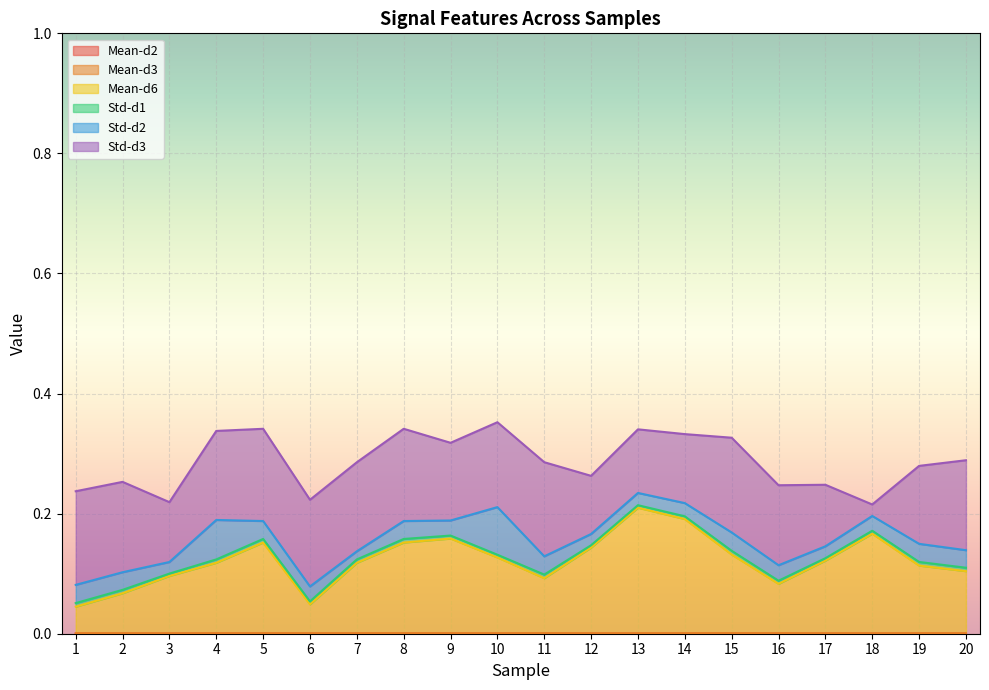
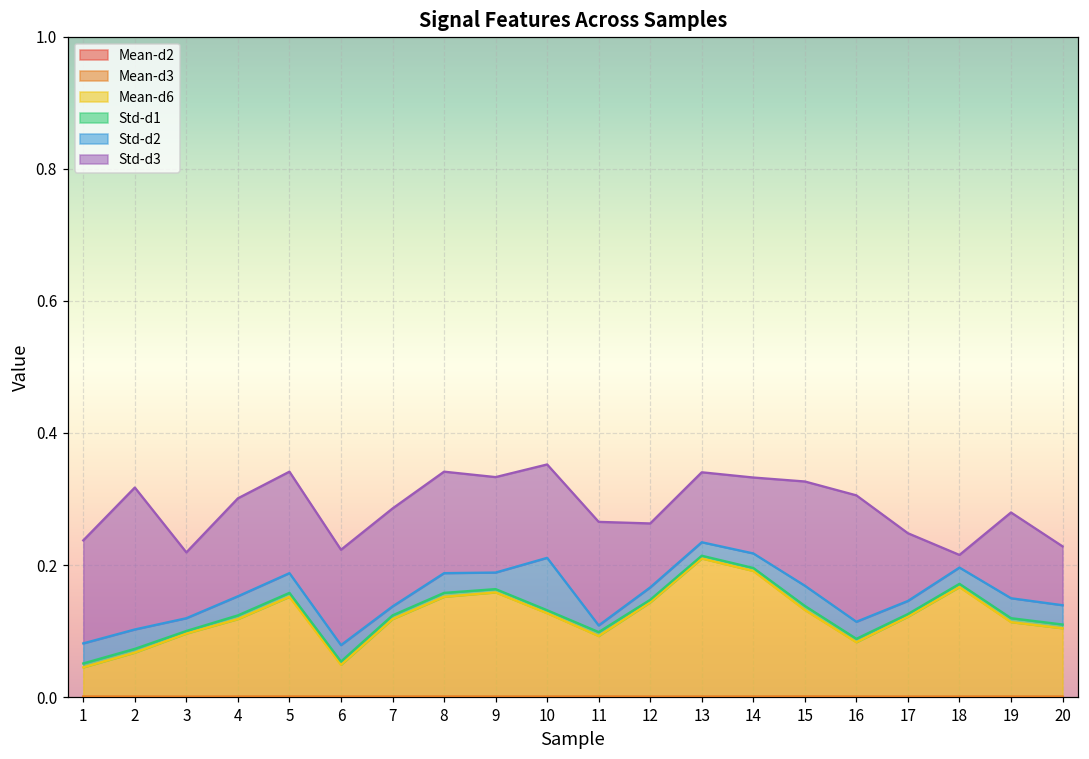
  {
    "Mean-d6": {
      "1": 0.04,
      "2": 0.07,
      "4": 0.12,
      "5": 0.15,
      "6": 0.05,
      "7": 0.12,
      "8": 0.15,
      "9": 0.16,
      "10": 0.13,
      "11": 0.09,
      "14": 0.19,
      "15": 0.13,
      "16": 0.08,
      "18": 0.17,
      "19": 0.11,
      "20": 0.10
    },
    "Std-d1": {
      "1": 0.01,
      "2": 0.01,
      "4": 0.01,
      "5": 0.01,
      "6": 0.00,
      "7": 0.01,
      "8": 0.01,
      "9": 0.01,
      "10": 0.00,
      "11": 0.01,
      "14": 0.00,
      "15": 0.01,
      "16": 0.01,
      "18": 0.00,
      "19": 0.01,
      "20": 0.01
    },
    "Std-d2": {
      "1": 0.03,
      "2": 0.03,
      "3": 0.02,
-     "4": 0.07,
+     "4": 0.03,
      "5": 0.03,
      "6": 0.02,
      "7": 0.01,
      "8": 0.03,
      "9": 0.03,
      "10": 0.08,
-     "11": 0.03,
+     "11": 0.01,
      "12": 0.02,
      "13": 0.02,
      "14": 0.02,
      "15": 0.03,
      "16": 0.03,
      "17": 0.02,
      "18": 0.02,
      "19": 0.03,
      "20": 0.03
    },
    "Std-d3": {
      "1": 0.16,
-     "2": 0.15,
+     "2": 0.21,
      "3": 0.10,
      "4": 0.15,
      "5": 0.15,
      "6": 0.14,
      "7": 0.15,
      "8": 0.15,
-     "9": 0.13,
+     "9": 0.14,
      "10": 0.14,
      "11": 0.16,
      "12": 0.10,
      "13": 0.11,
      "14": 0.11,
      "15": 0.16,
-     "16": 0.13,
+     "16": 0.19,
      "17": 0.10,
      "18": 0.02,
      "19": 0.13,
-     "20": 0.15
+     "20": 0.09
    }
  }
